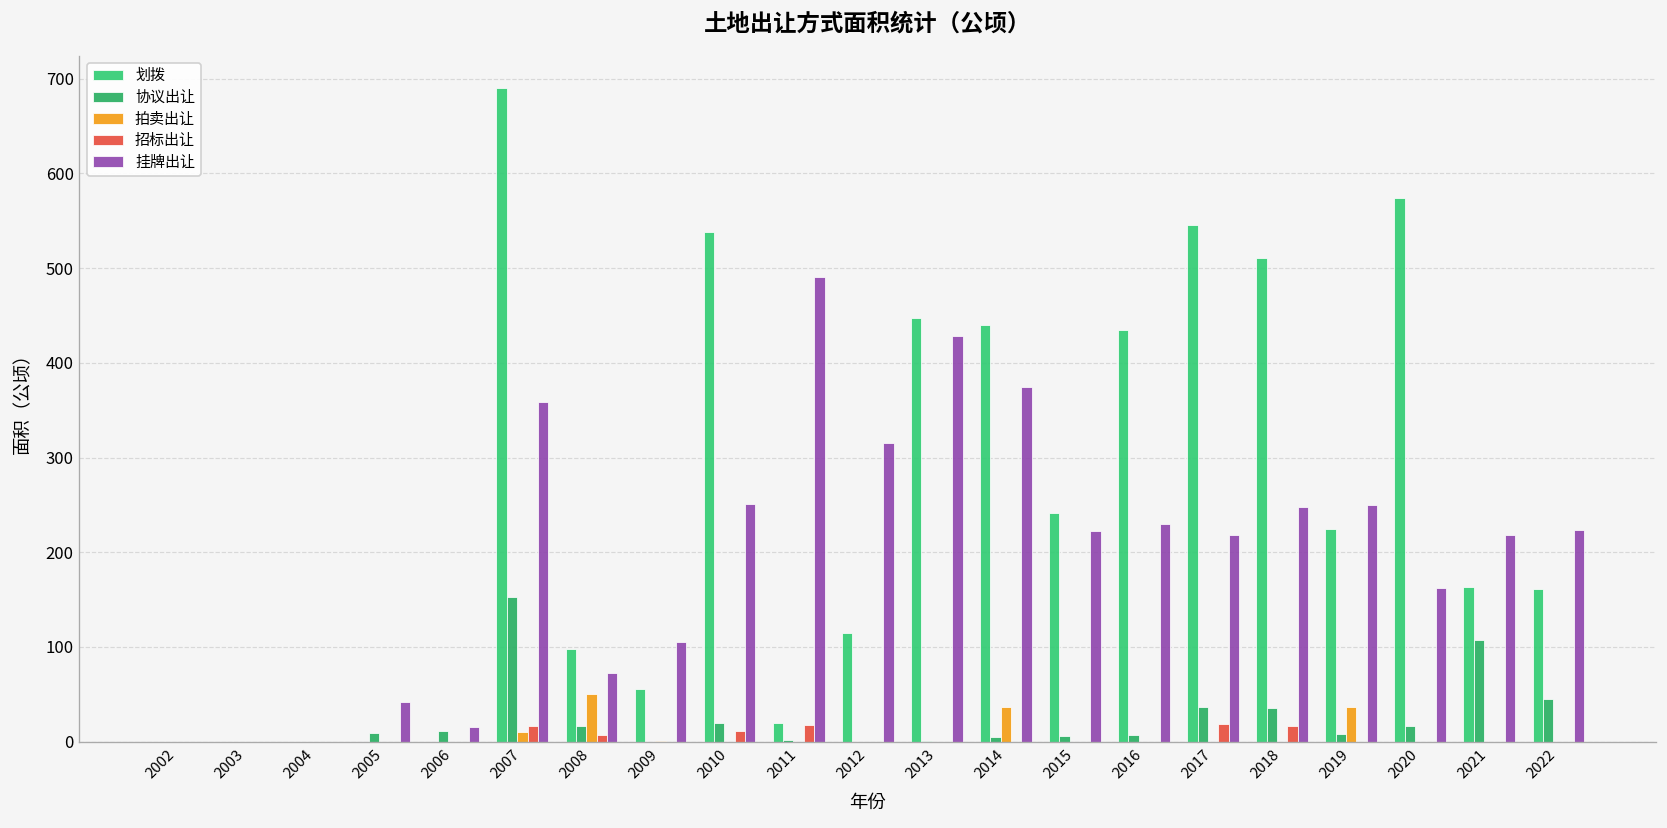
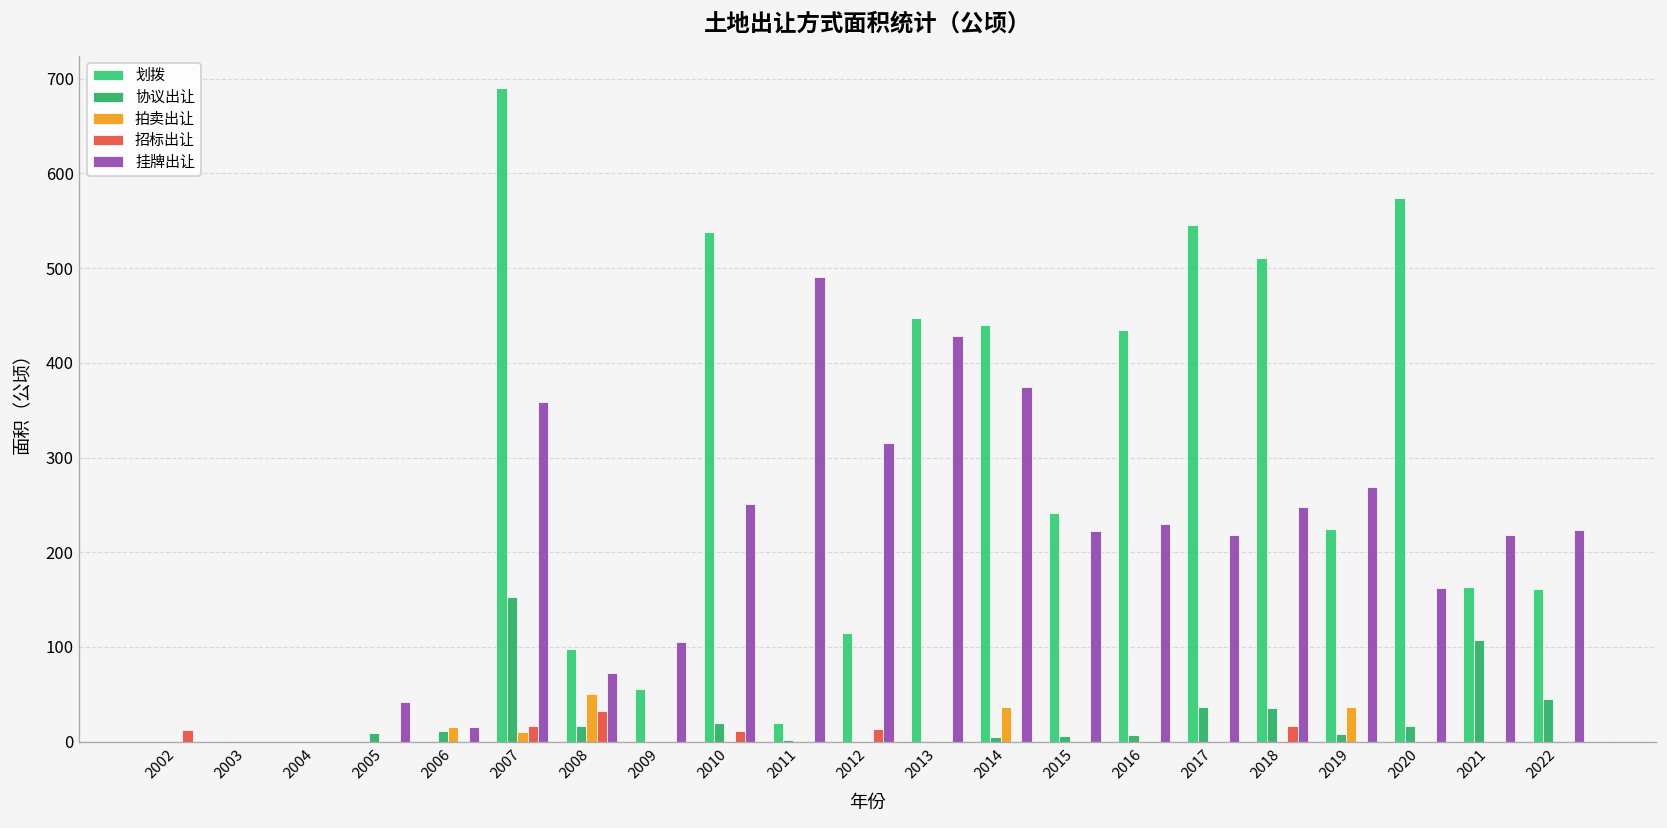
  {
    "拍卖出让": {
      "2002": 0,
      "2003": 0,
      "2004": 0,
      "2005": 0,
-     "2006": 0,
+     "2006": 20,
      "2007": 10,
      "2008": 50,
      "2010": 0,
      "2011": 0,
      "2012": 0,
      "2013": 0,
      "2014": 40,
      "2015": 0,
      "2016": 0,
      "2017": 0,
      "2018": 0,
      "2019": 40,
      "2020": 0,
      "2021": 0,
      "2022": 0
    },
    "招标出让": {
-     "2002": 0,
+     "2002": 10,
      "2003": 0,
      "2004": 0,
      "2005": 0,
      "2006": 0,
      "2007": 20,
-     "2008": 10,
+     "2008": 30,
      "2009": 0,
      "2010": 10,
-     "2011": 20,
-     "2012": 0,
+     "2011": 0,
+     "2012": 10,
      "2013": 0,
      "2014": 0,
      "2015": 0,
      "2016": 0,
-     "2017": 20,
+     "2017": 0,
      "2018": 20,
      "2019": 0,
      "2020": 0,
      "2021": 0,
      "2022": 0
    },
    "挂牌出让": {
      "2002": 0,
      "2003": 0,
      "2004": 0,
      "2005": 40,
      "2006": 20,
      "2007": 360,
      "2008": 70,
      "2009": 110,
      "2010": 250,
      "2011": 490,
      "2012": 310,
      "2013": 430,
      "2014": 370,
      "2015": 220,
      "2016": 230,
      "2017": 220,
      "2018": 250,
-     "2019": 250,
+     "2019": 270,
      "2020": 160,
      "2021": 220,
      "2022": 220
    }
  }
